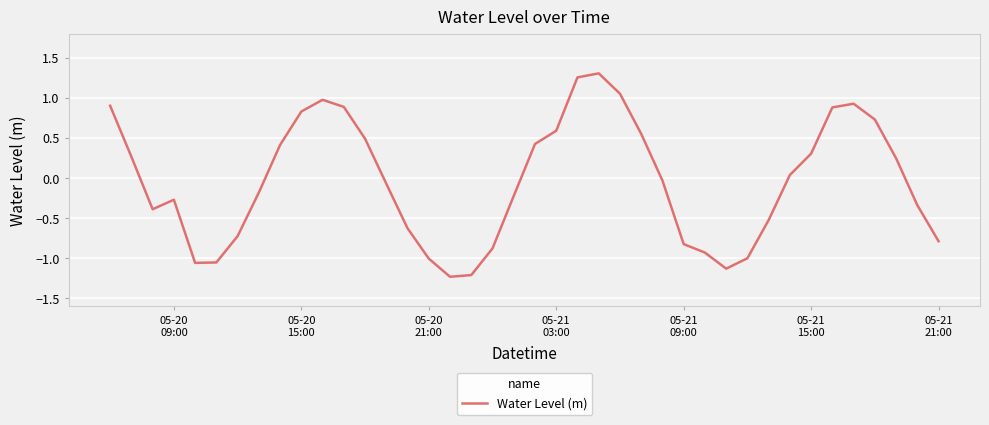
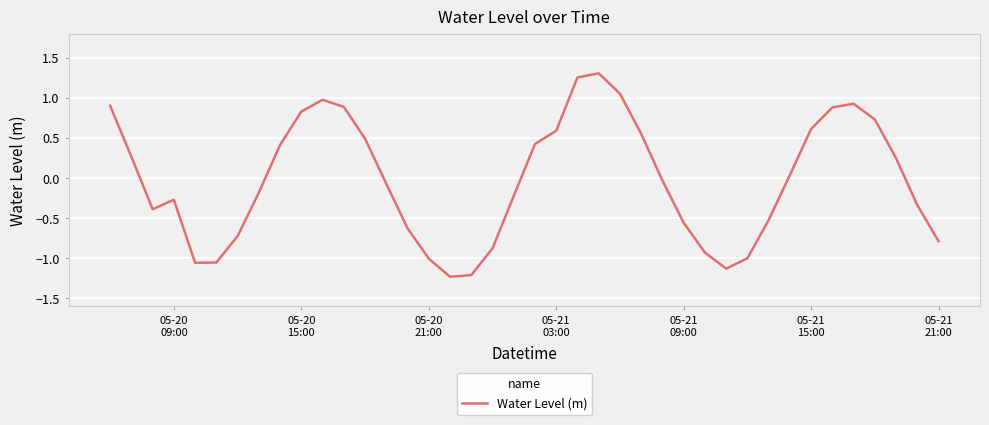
  {
    "05-20 09:00": -0.3,
    "05-20 15:00": 0.8,
    "05-20 21:00": -1.0,
    "05-21 03:00": 0.6,
-   "05-21 09:00": -0.8,
-   "05-21 15:00": 0.3,
+   "05-21 09:00": -0.6,
+   "05-21 15:00": 0.6,
    "05-21 21:00": -0.8
  }
